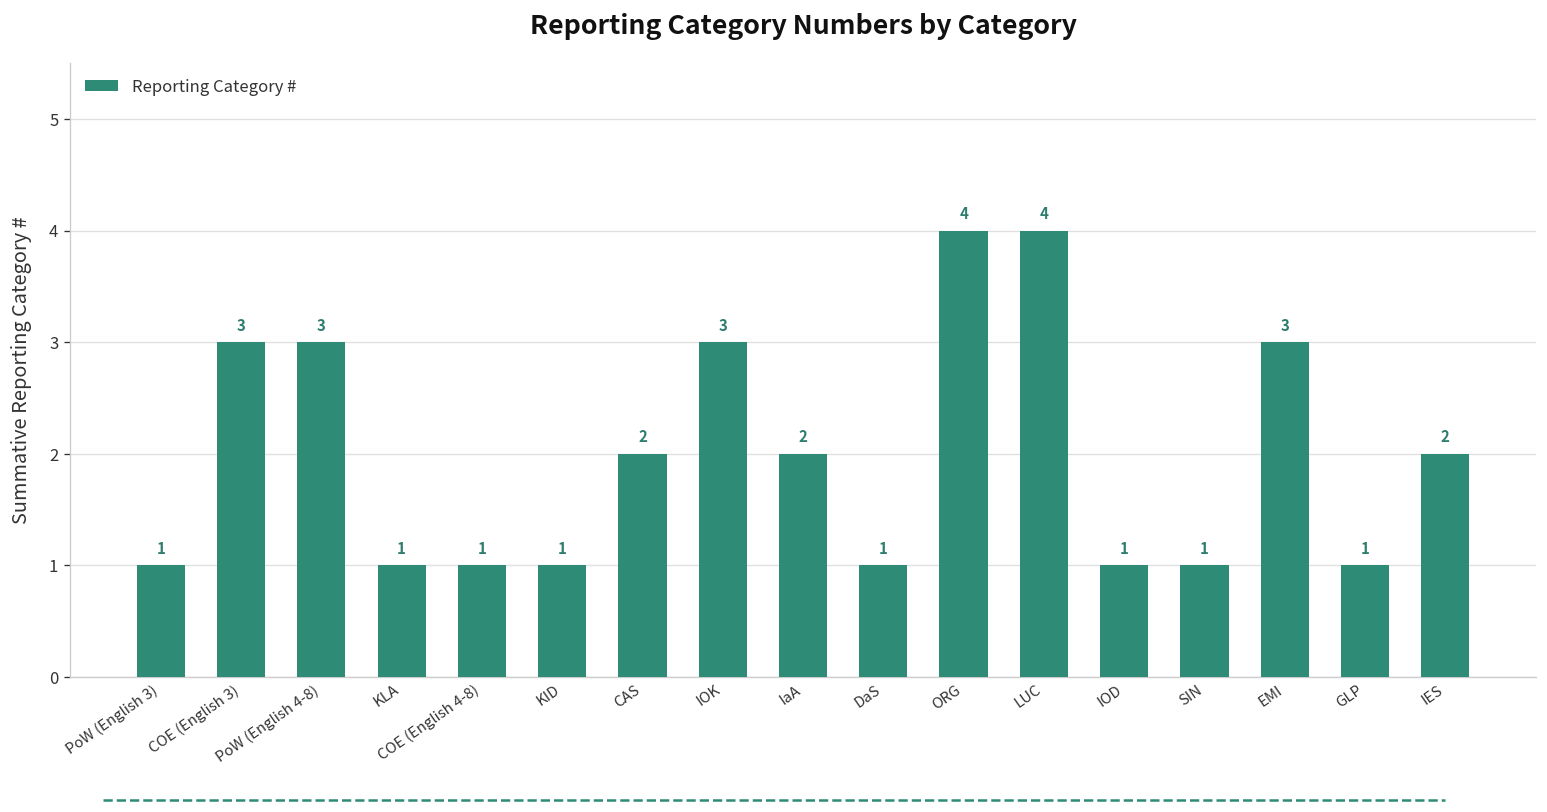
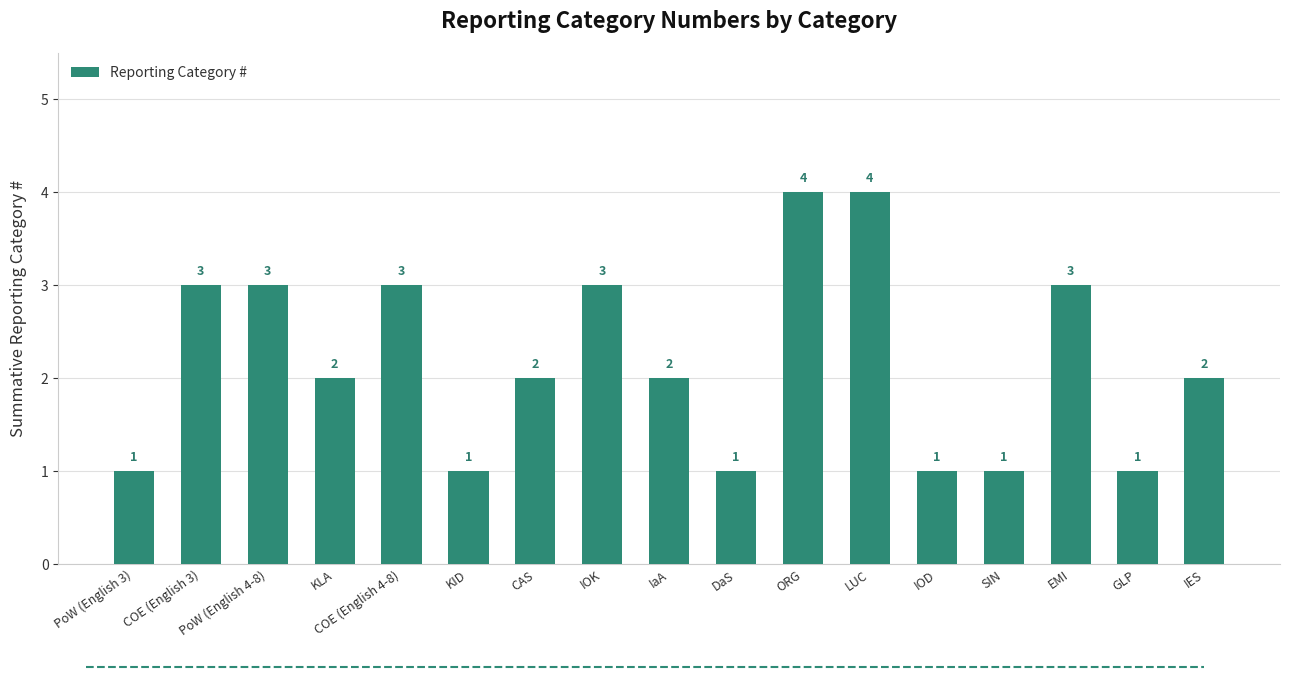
  {
    "PoW (English 3)": 1,
    "COE (English 3)": 3,
    "PoW (English 4-8)": 3,
-   "KLA": 1,
-   "COE (English 4-8)": 1,
+   "KLA": 2,
+   "COE (English 4-8)": 3,
    "KID": 1,
    "CAS": 2,
    "IOK": 3,
    "IaA": 2,
    "DaS": 1,
    "ORG": 4,
    "LUC": 4,
    "IOD": 1,
    "SIN": 1,
    "EMI": 3,
    "GLP": 1,
    "IES": 2
  }
